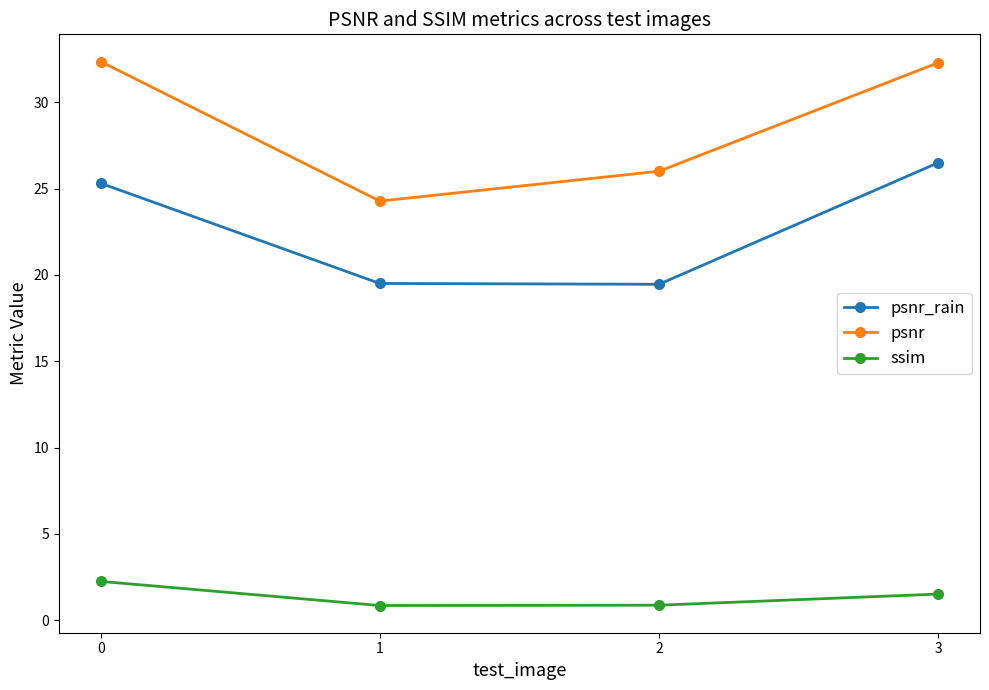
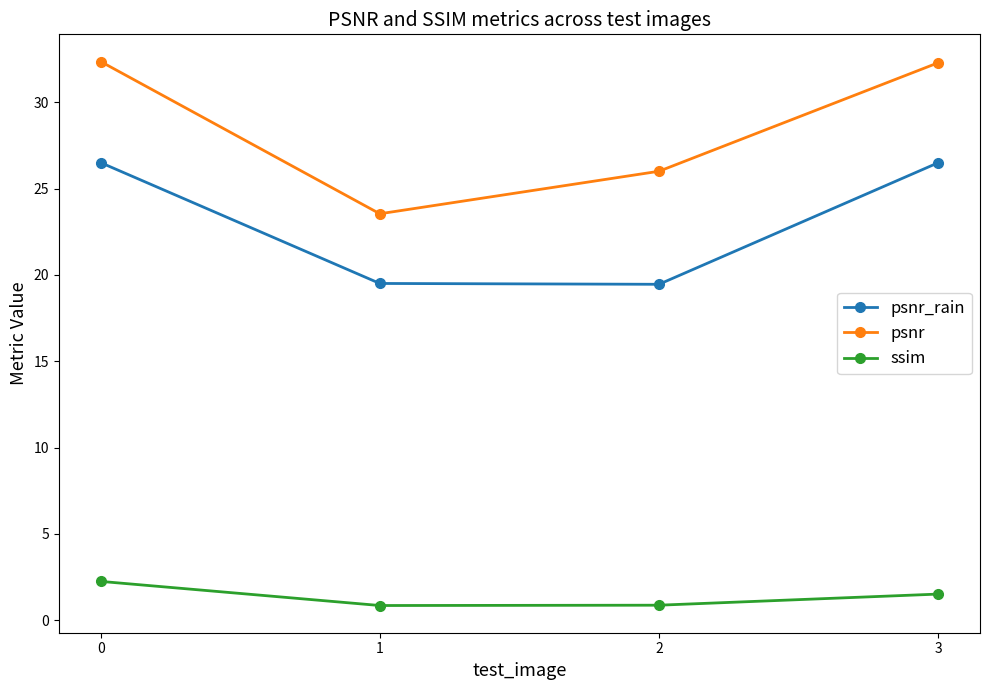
  {
    "psnr_rain": {
-     "0": 25.3,
+     "0": 26.5,
      "1": 19.5,
      "2": 19.5,
      "3": 26.5
    },
    "psnr": {
      "0": 32.4,
-     "1": 24.3,
+     "1": 23.5,
      "2": 26.0,
      "3": 32.3
    },
    "ssim": {
      "0": 2.2,
      "1": 0.8,
      "2": 0.9,
      "3": 1.5
    }
  }
